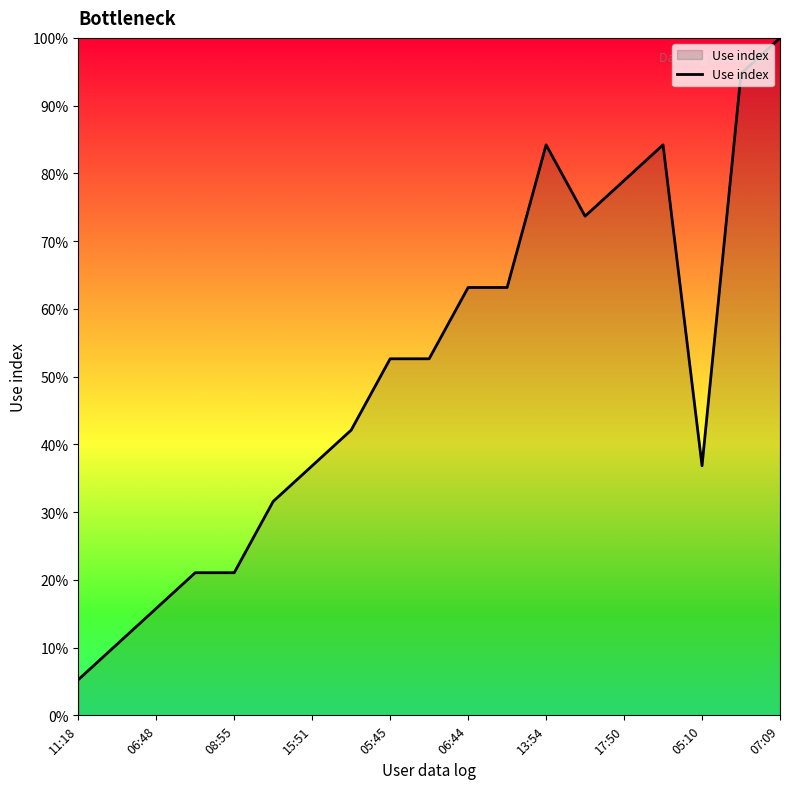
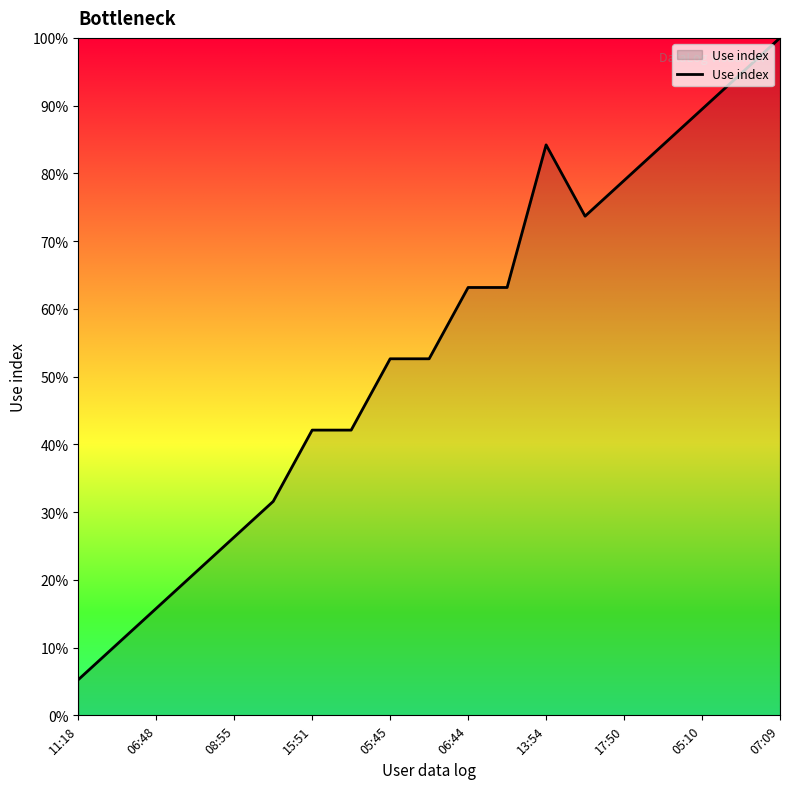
  {
    "11:18": "5%",
    "06:48": "16%",
-   "08:55": "21%",
-   "15:51": "37%",
+   "08:55": "26%",
+   "15:51": "42%",
    "05:45": "53%",
    "06:44": "63%",
    "13:54": "84%",
    "17:50": "79%",
-   "05:10": "37%",
+   "05:10": "89%",
    "07:09": "100%"
  }
